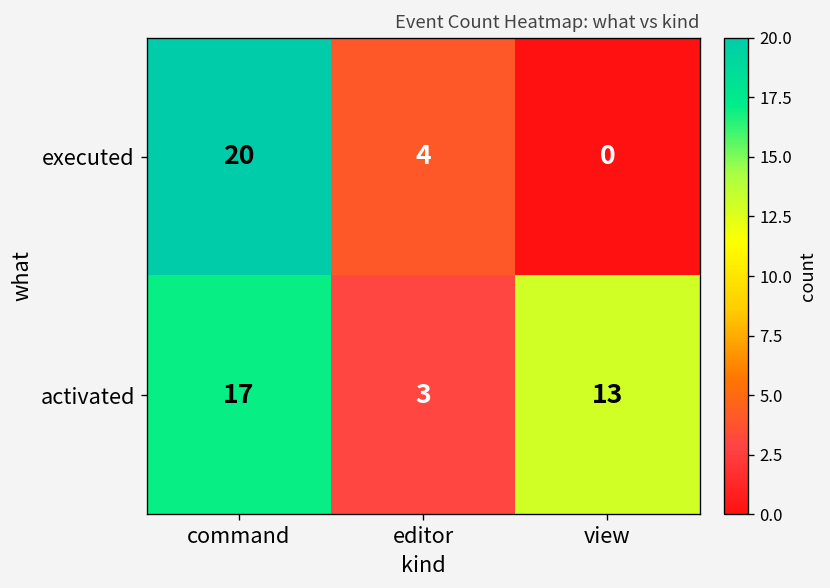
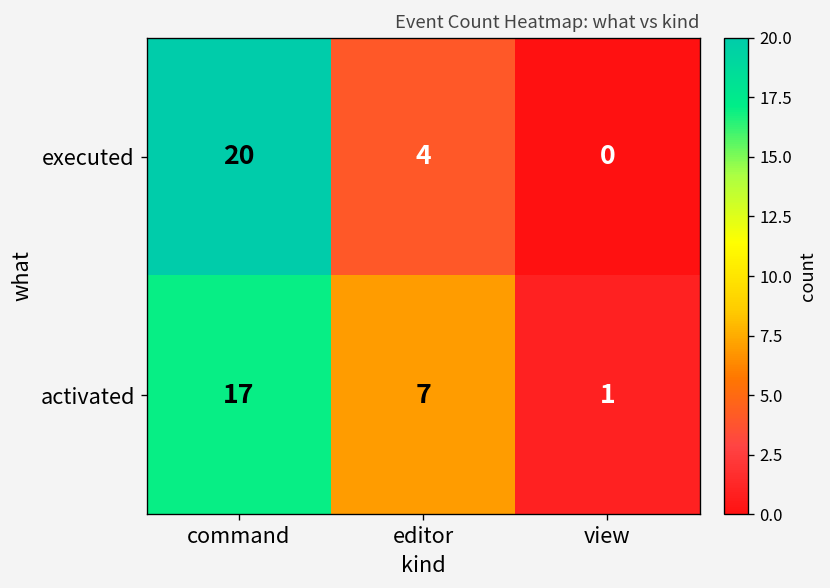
  {
    "executed": {
      "command": 20,
      "editor": 4,
      "view": 0
    },
    "activated": {
      "command": 17,
-     "editor": 3,
-     "view": 13
+     "editor": 7,
+     "view": 1
    }
  }
